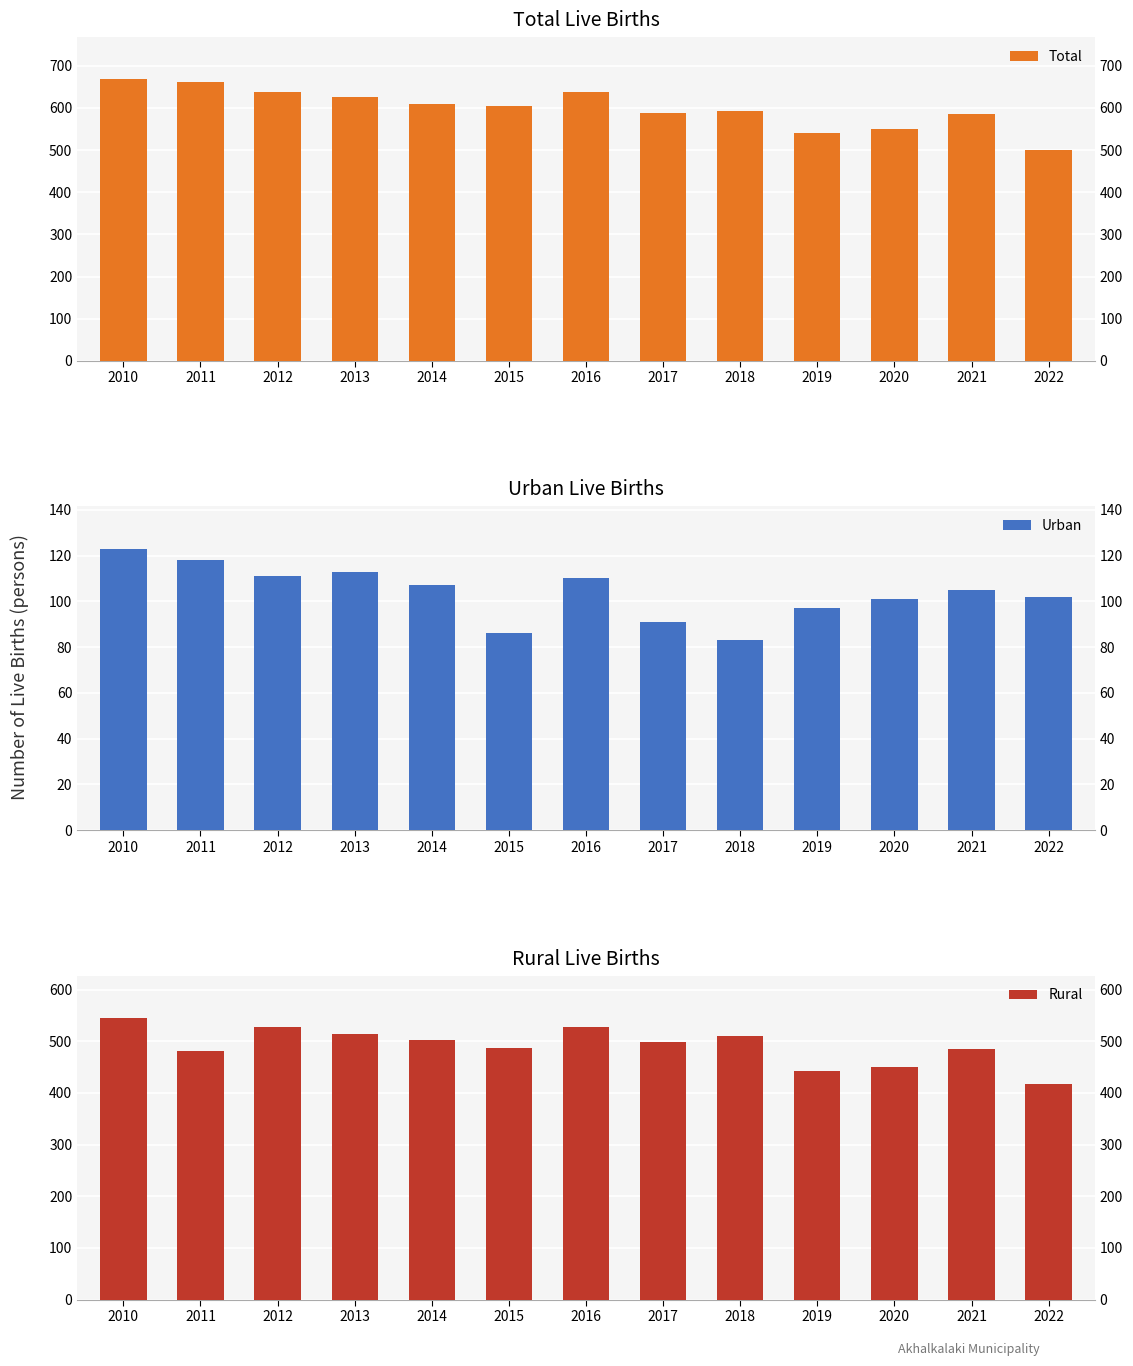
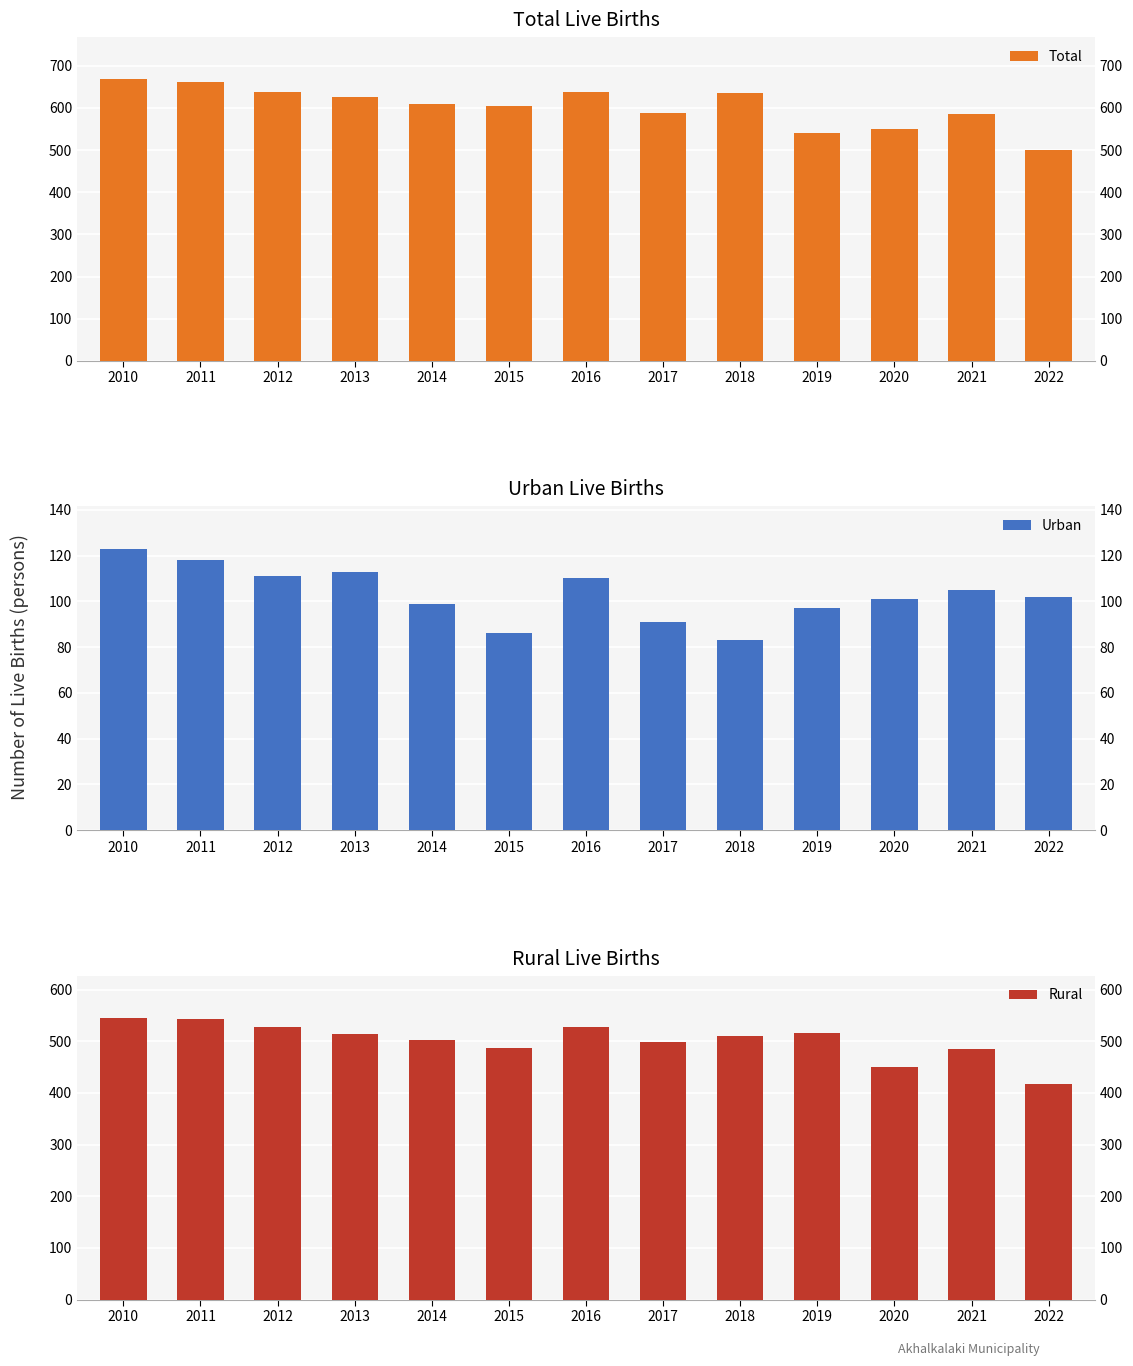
  {
    "Total Live Births": {
      "2010": 670,
      "2011": 660,
      "2012": 640,
      "2013": 630,
      "2014": 610,
      "2015": 610,
      "2016": 640,
      "2017": 590,
-     "2018": 590,
+     "2018": 640,
      "2019": 540,
      "2020": 550,
      "2021": 590,
      "2022": 500
    },
    "Urban Live Births": {
      "2010": 123,
      "2011": 118,
      "2012": 111,
      "2013": 113,
-     "2014": 107,
+     "2014": 99,
      "2015": 86,
      "2016": 110,
      "2017": 91,
      "2018": 83,
      "2019": 97,
      "2020": 101,
      "2021": 105,
      "2022": 102
    },
    "Rural Live Births": {
      "2010": 550,
-     "2011": 480,
+     "2011": 540,
      "2012": 530,
      "2013": 510,
      "2014": 500,
      "2015": 490,
      "2016": 530,
      "2017": 500,
      "2018": 510,
-     "2019": 440,
+     "2019": 520,
      "2020": 450,
      "2021": 490,
      "2022": 420
    }
  }
